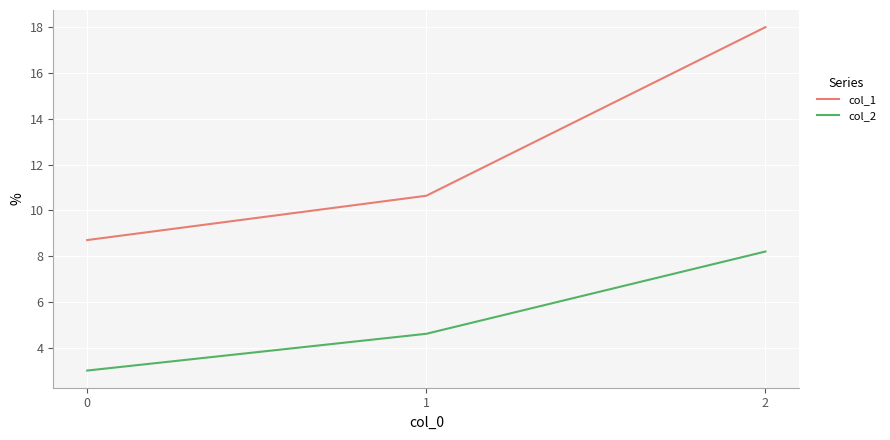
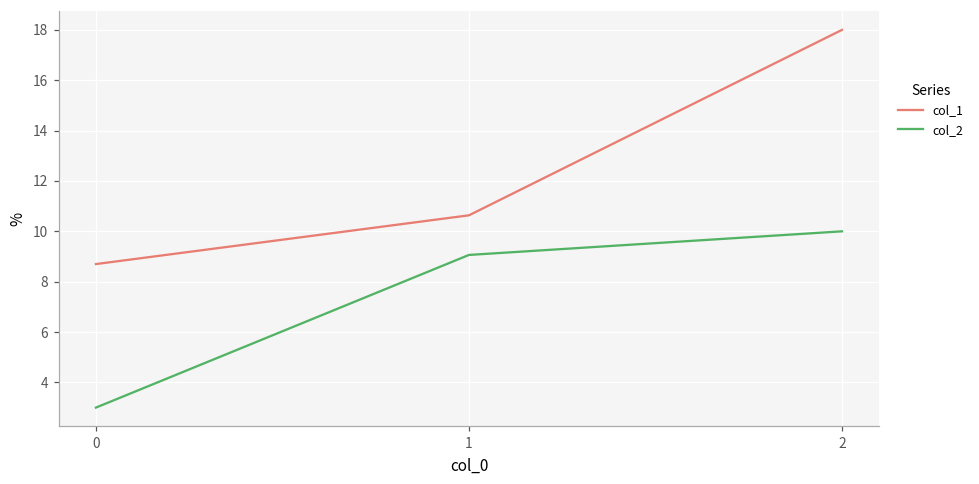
  {
    "col_1": {
      "0": 8.7,
      "1": 10.6,
      "2": 18.0
    },
    "col_2": {
      "0": 3.0,
-     "1": 4.6,
-     "2": 8.2
+     "1": 9.1,
+     "2": 10.0
    }
  }
